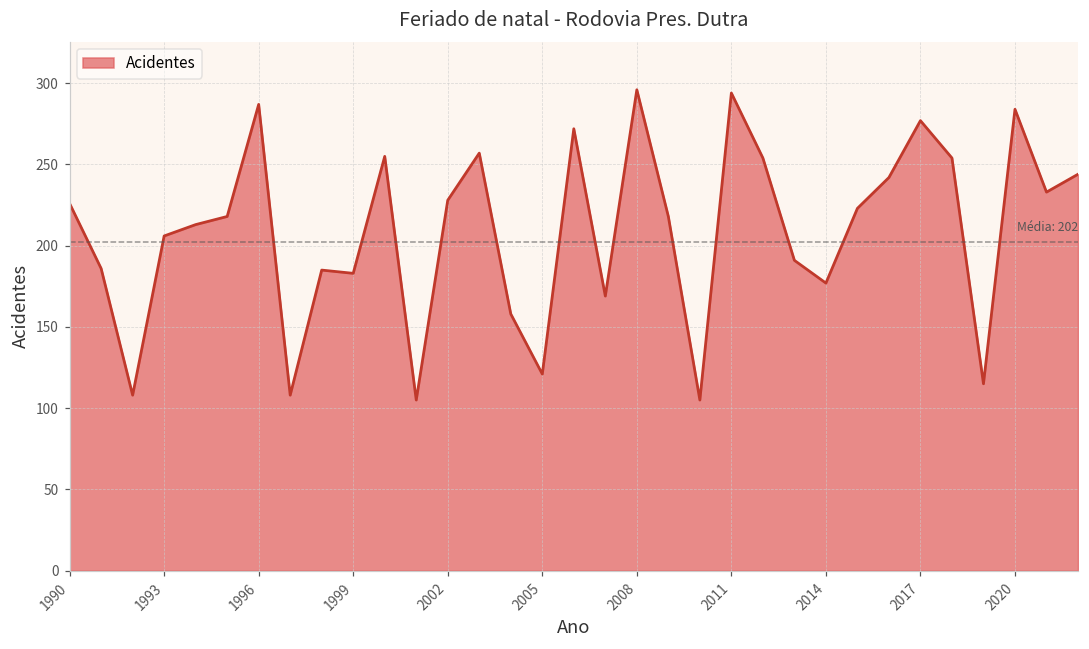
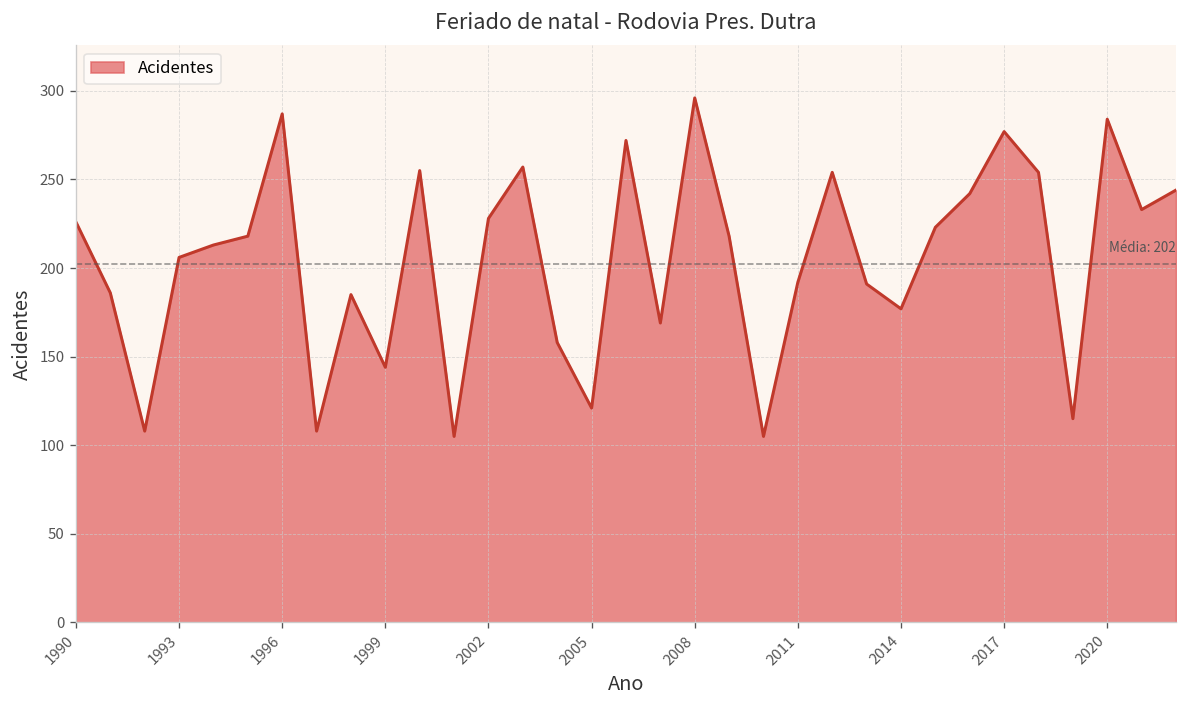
  {
    "1990": 226,
    "1993": 206,
    "1996": 287,
-   "1999": 183,
+   "1999": 144,
    "2002": 228,
    "2005": 121,
    "2008": 296,
-   "2011": 294,
+   "2011": 192,
    "2014": 177,
    "2017": 277,
    "2020": 284
  }
